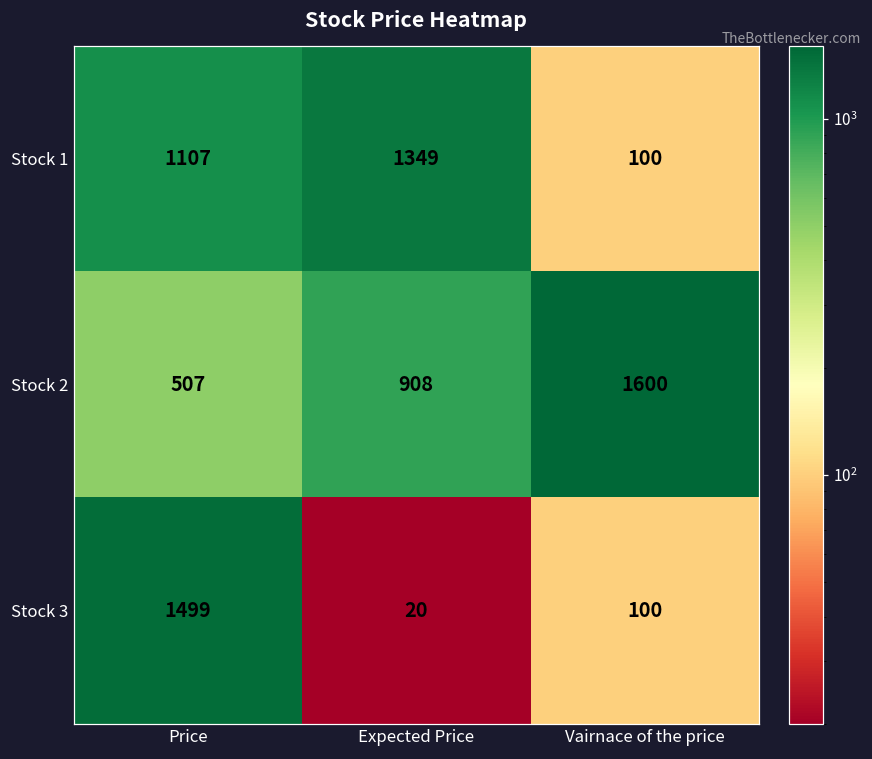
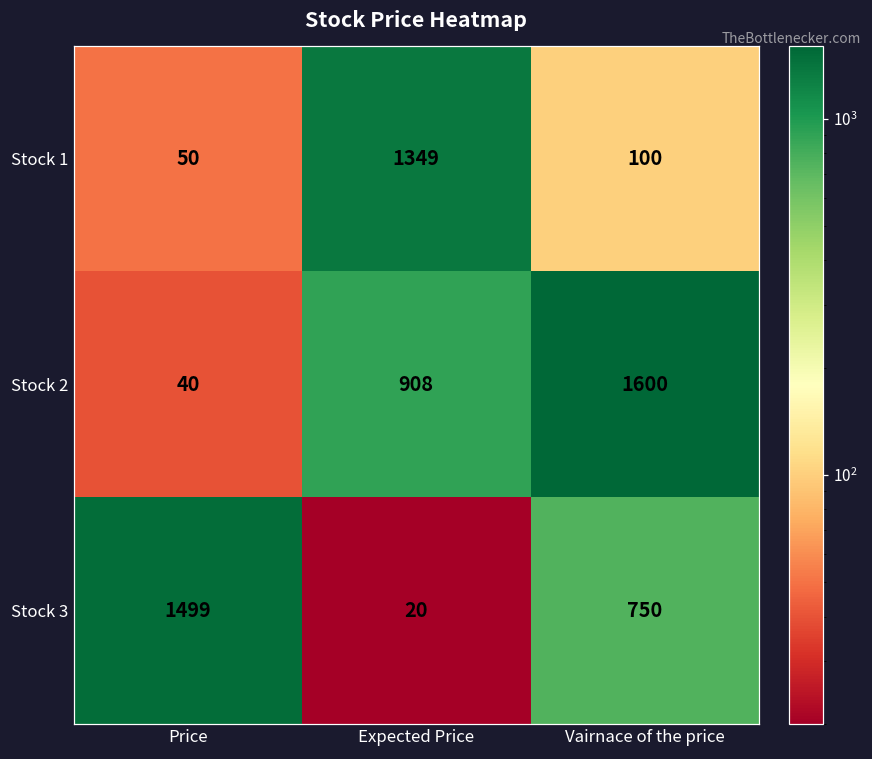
  {
    "Stock 1": {
-     "Price": 1107,
+     "Price": 50,
      "Expected Price": 1349,
      "Vairnace of the price": 100
    },
    "Stock 2": {
-     "Price": 507,
+     "Price": 40,
      "Expected Price": 908,
      "Vairnace of the price": 1600
    },
    "Stock 3": {
      "Price": 1499,
      "Expected Price": 20,
-     "Vairnace of the price": 100
+     "Vairnace of the price": 750
    }
  }
